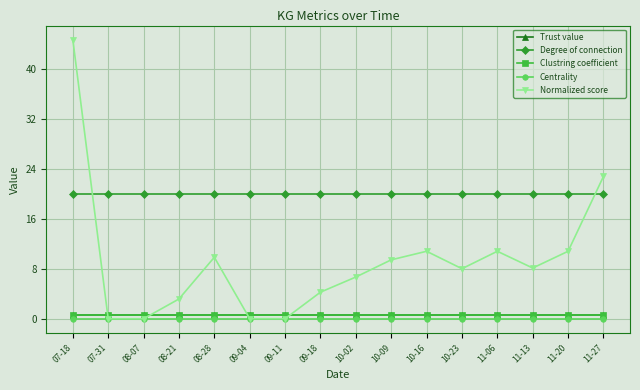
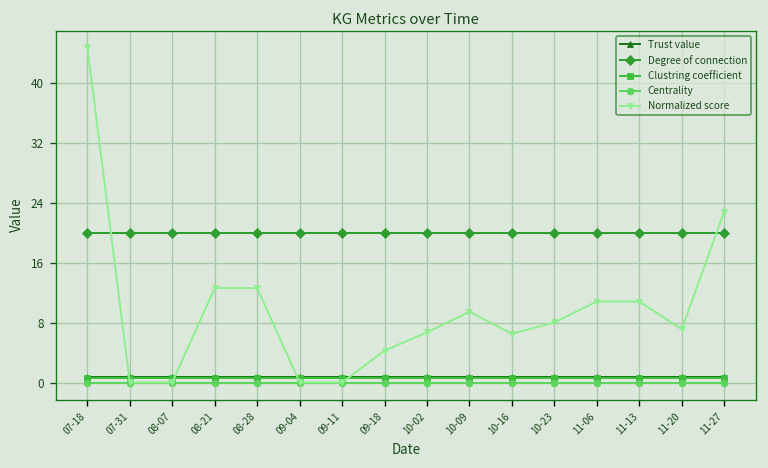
  {
    "Normalized score": {
      "07-18": 45,
-     "08-21": 3,
-     "08-28": 10,
+     "08-21": 13,
+     "08-28": 13,
      "09-18": 4,
      "10-02": 7,
      "10-09": 10,
-     "10-16": 11,
+     "10-16": 7,
      "10-23": 8,
      "11-06": 11,
-     "11-13": 8,
-     "11-20": 11,
+     "11-13": 11,
+     "11-20": 7,
      "11-27": 23
    }
  }
